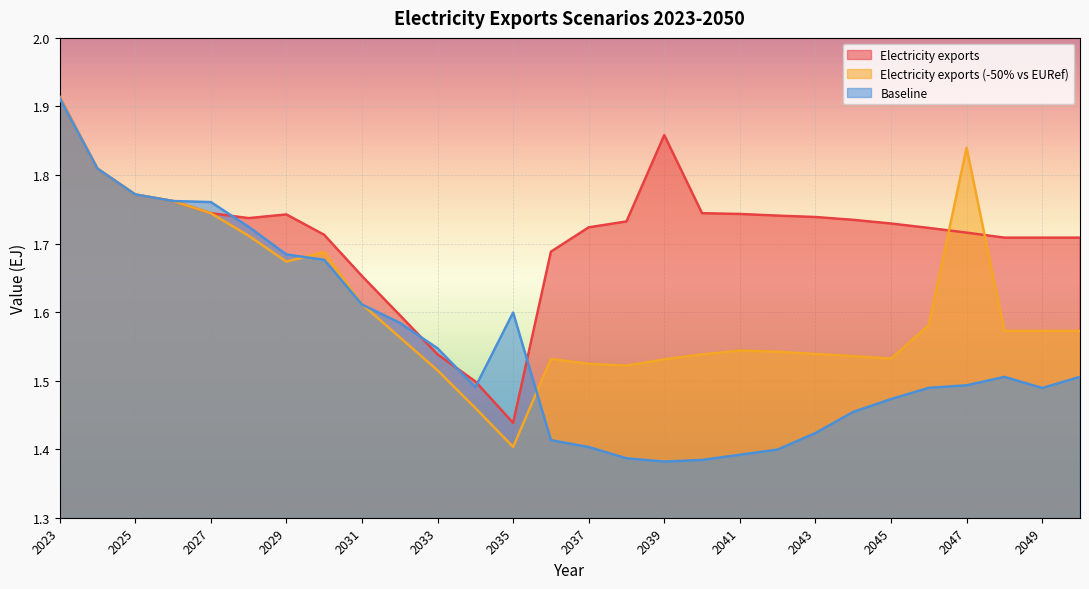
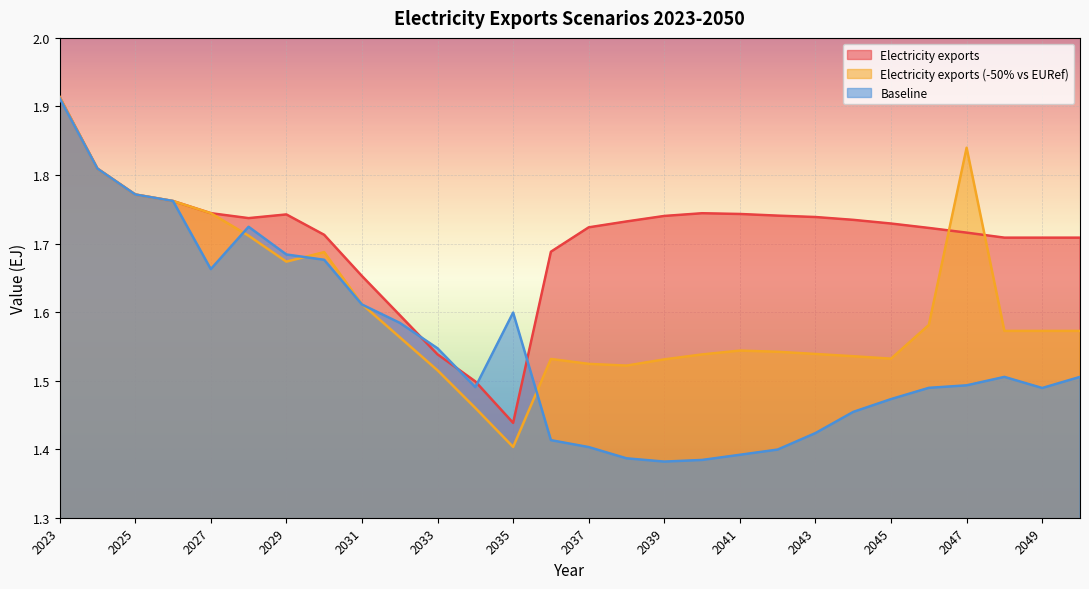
  {
    "Electricity exports": {
      "2029": 1.74,
      "2031": 1.65,
      "2033": 1.54,
      "2035": 1.44,
      "2037": 1.72,
-     "2039": 1.86,
+     "2039": 1.74,
      "2041": 1.74,
      "2043": 1.74,
      "2045": 1.73,
      "2047": 1.72,
      "2049": 1.71
    },
    "Electricity exports (-50% vs EURef)": {
      "2029": 1.67,
      "2033": 1.51,
      "2035": 1.40,
      "2037": 1.52,
      "2039": 1.53,
      "2041": 1.54,
      "2043": 1.54,
      "2045": 1.53,
      "2047": 1.84,
      "2049": 1.57
    },
    "Baseline": {
-     "2027": 1.76,
+     "2027": 1.66,
      "2029": 1.68,
      "2033": 1.55,
      "2035": 1.60,
      "2037": 1.40,
      "2039": 1.38,
      "2041": 1.39,
      "2043": 1.42,
      "2045": 1.47,
      "2047": 1.49,
      "2049": 1.49
    }
  }
